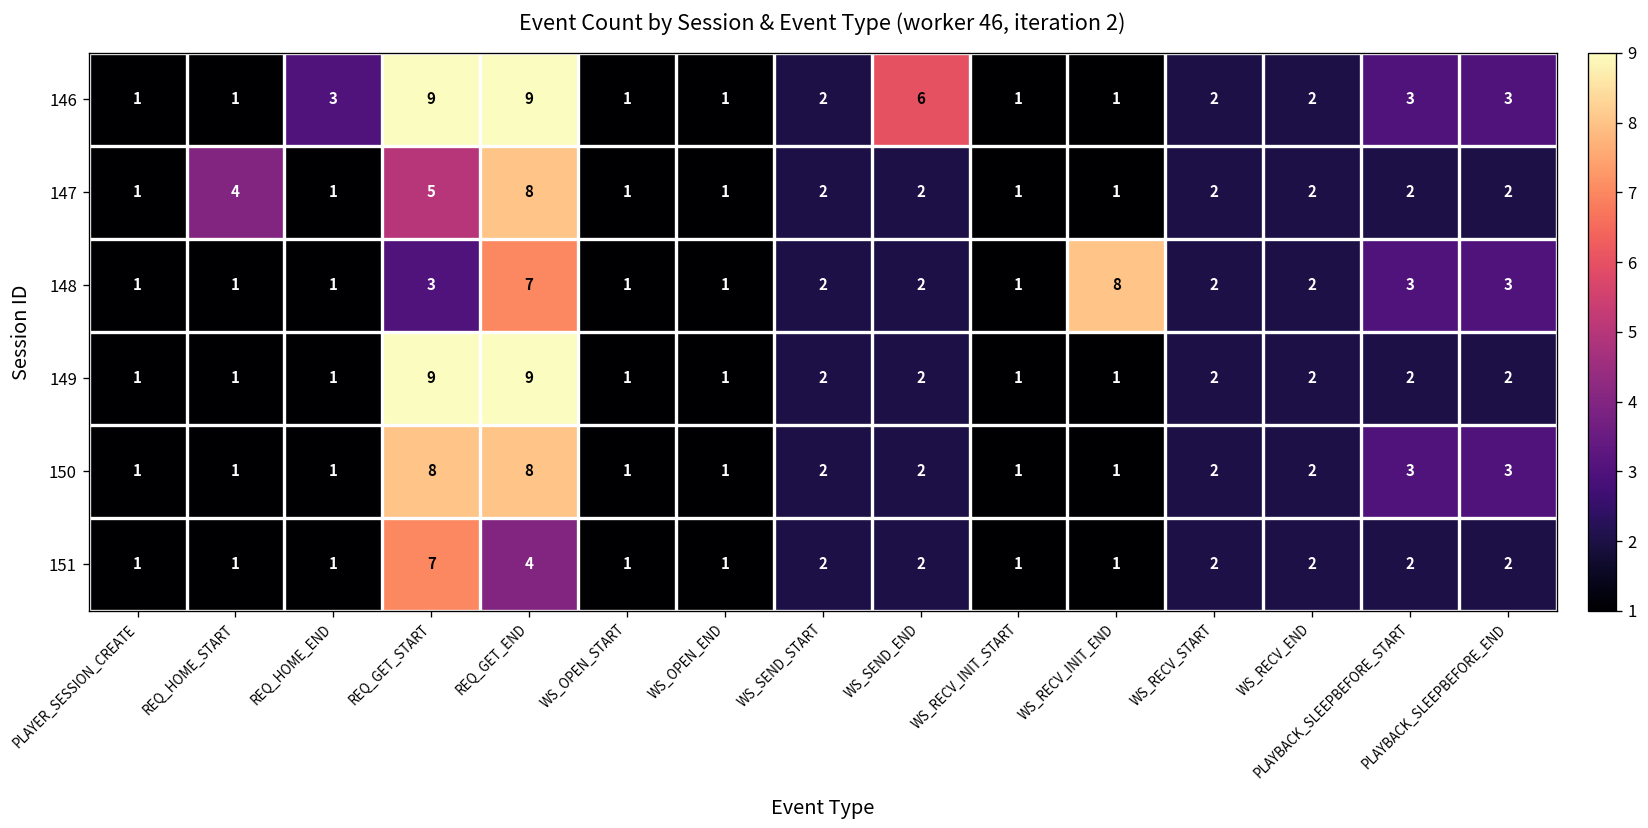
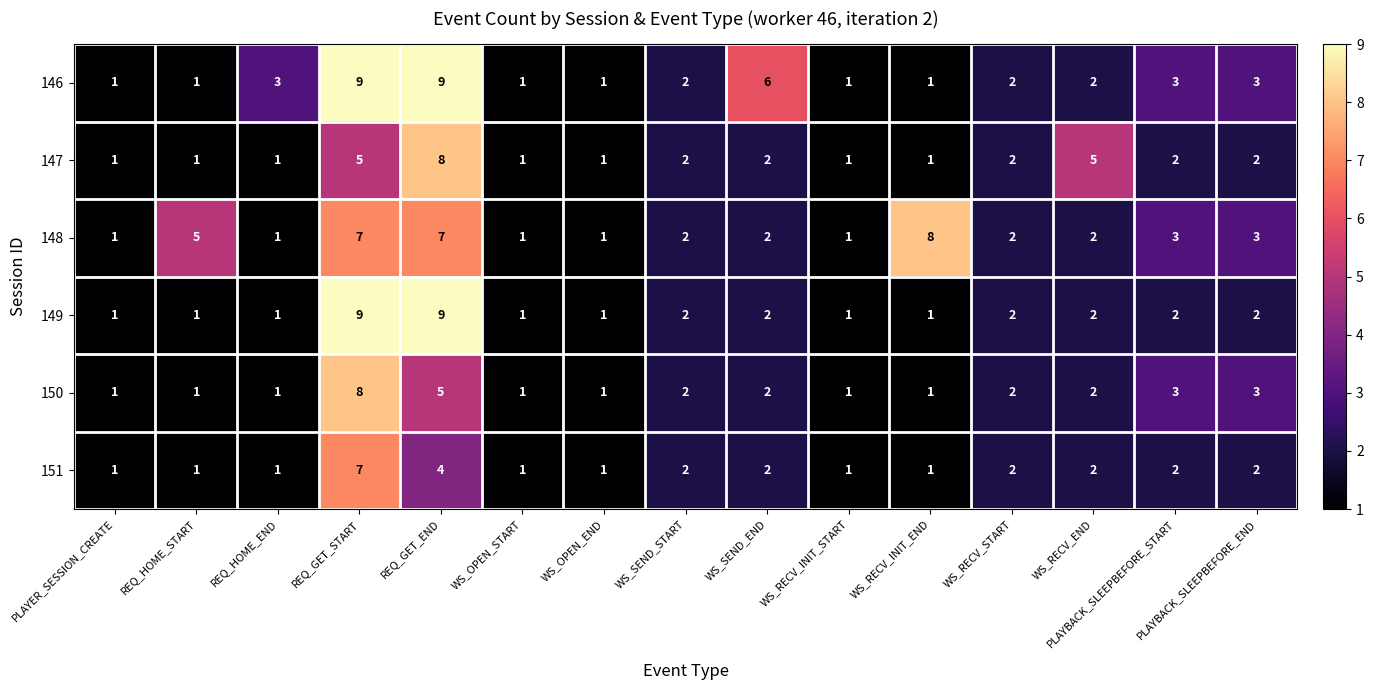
  {
    "146": {
      "PLAYER_SESSION_CREATE": 1,
      "REQ_HOME_START": 1,
      "REQ_HOME_END": 3,
      "REQ_GET_START": 9,
      "REQ_GET_END": 9,
      "WS_OPEN_START": 1,
      "WS_OPEN_END": 1,
      "WS_SEND_START": 2,
      "WS_SEND_END": 6,
      "WS_RECV_INIT_START": 1,
      "WS_RECV_INIT_END": 1,
      "WS_RECV_START": 2,
      "WS_RECV_END": 2,
      "PLAYBACK_SLEEPBEFORE_START": 3,
      "PLAYBACK_SLEEPBEFORE_END": 3
    },
    "147": {
      "PLAYER_SESSION_CREATE": 1,
-     "REQ_HOME_START": 4,
+     "REQ_HOME_START": 1,
      "REQ_HOME_END": 1,
      "REQ_GET_START": 5,
      "REQ_GET_END": 8,
      "WS_OPEN_START": 1,
      "WS_OPEN_END": 1,
      "WS_SEND_START": 2,
      "WS_SEND_END": 2,
      "WS_RECV_INIT_START": 1,
      "WS_RECV_INIT_END": 1,
      "WS_RECV_START": 2,
-     "WS_RECV_END": 2,
+     "WS_RECV_END": 5,
      "PLAYBACK_SLEEPBEFORE_START": 2,
      "PLAYBACK_SLEEPBEFORE_END": 2
    },
    "148": {
      "PLAYER_SESSION_CREATE": 1,
-     "REQ_HOME_START": 1,
+     "REQ_HOME_START": 5,
      "REQ_HOME_END": 1,
-     "REQ_GET_START": 3,
+     "REQ_GET_START": 7,
      "REQ_GET_END": 7,
      "WS_OPEN_START": 1,
      "WS_OPEN_END": 1,
      "WS_SEND_START": 2,
      "WS_SEND_END": 2,
      "WS_RECV_INIT_START": 1,
      "WS_RECV_INIT_END": 8,
      "WS_RECV_START": 2,
      "WS_RECV_END": 2,
      "PLAYBACK_SLEEPBEFORE_START": 3,
      "PLAYBACK_SLEEPBEFORE_END": 3
    },
    "149": {
      "PLAYER_SESSION_CREATE": 1,
      "REQ_HOME_START": 1,
      "REQ_HOME_END": 1,
      "REQ_GET_START": 9,
      "REQ_GET_END": 9,
      "WS_OPEN_START": 1,
      "WS_OPEN_END": 1,
      "WS_SEND_START": 2,
      "WS_SEND_END": 2,
      "WS_RECV_INIT_START": 1,
      "WS_RECV_INIT_END": 1,
      "WS_RECV_START": 2,
      "WS_RECV_END": 2,
      "PLAYBACK_SLEEPBEFORE_START": 2,
      "PLAYBACK_SLEEPBEFORE_END": 2
    },
    "150": {
      "PLAYER_SESSION_CREATE": 1,
      "REQ_HOME_START": 1,
      "REQ_HOME_END": 1,
      "REQ_GET_START": 8,
-     "REQ_GET_END": 8,
+     "REQ_GET_END": 5,
      "WS_OPEN_START": 1,
      "WS_OPEN_END": 1,
      "WS_SEND_START": 2,
      "WS_SEND_END": 2,
      "WS_RECV_INIT_START": 1,
      "WS_RECV_INIT_END": 1,
      "WS_RECV_START": 2,
      "WS_RECV_END": 2,
      "PLAYBACK_SLEEPBEFORE_START": 3,
      "PLAYBACK_SLEEPBEFORE_END": 3
    },
    "151": {
      "PLAYER_SESSION_CREATE": 1,
      "REQ_HOME_START": 1,
      "REQ_HOME_END": 1,
      "REQ_GET_START": 7,
      "REQ_GET_END": 4,
      "WS_OPEN_START": 1,
      "WS_OPEN_END": 1,
      "WS_SEND_START": 2,
      "WS_SEND_END": 2,
      "WS_RECV_INIT_START": 1,
      "WS_RECV_INIT_END": 1,
      "WS_RECV_START": 2,
      "WS_RECV_END": 2,
      "PLAYBACK_SLEEPBEFORE_START": 2,
      "PLAYBACK_SLEEPBEFORE_END": 2
    }
  }
